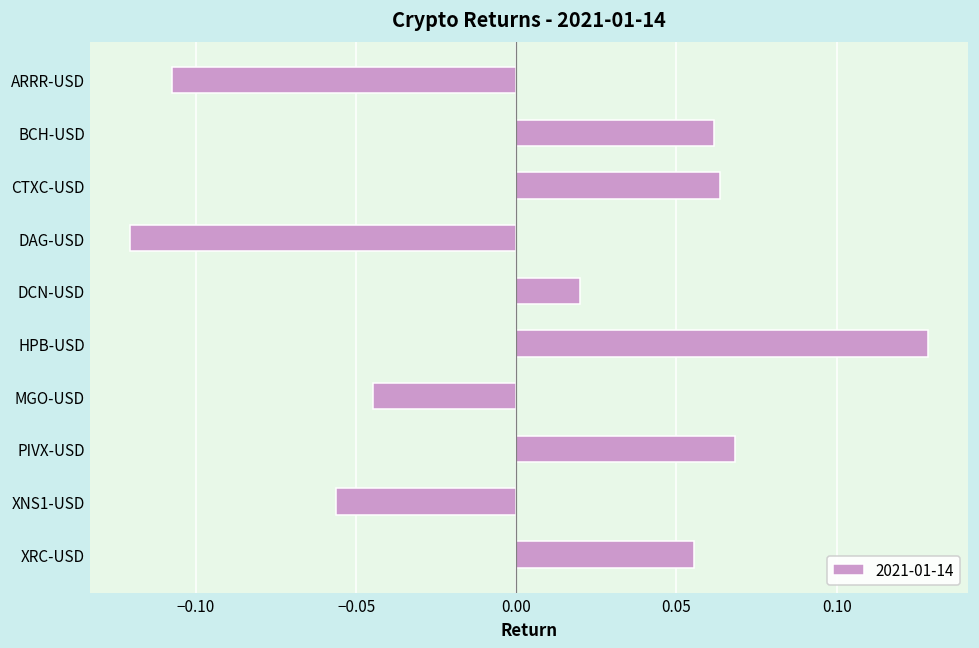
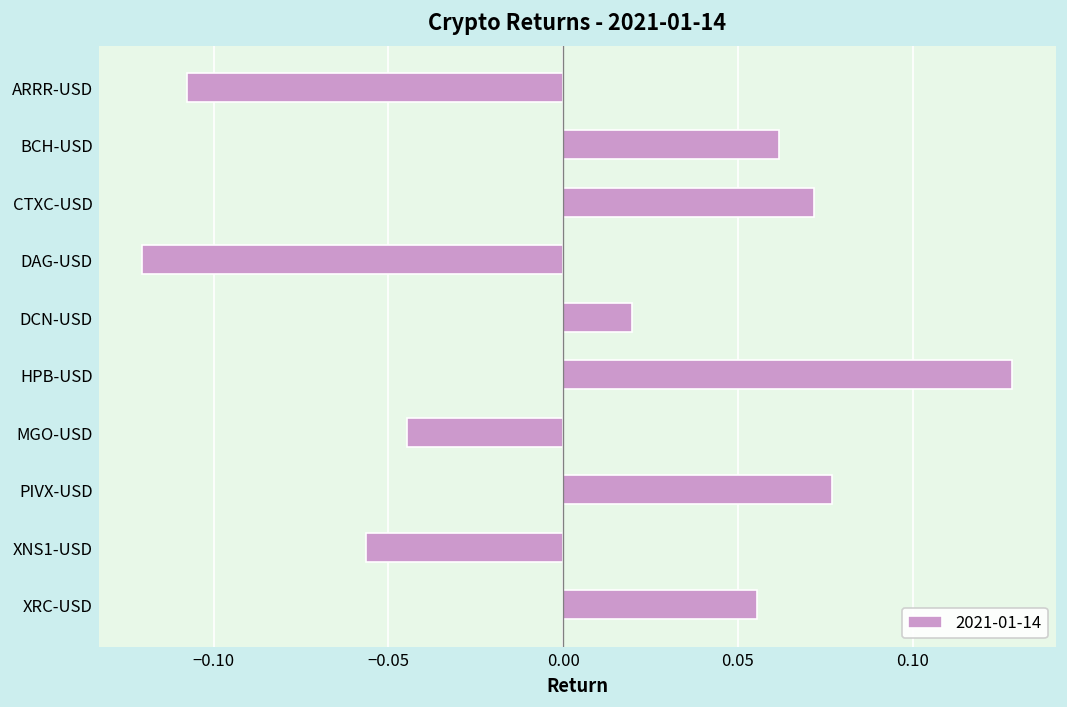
  {
    "ARRR-USD": -0.108,
    "BCH-USD": 0.062,
-   "CTXC-USD": 0.064,
+   "CTXC-USD": 0.072,
    "DAG-USD": -0.121,
    "DCN-USD": 0.020,
    "HPB-USD": 0.129,
    "MGO-USD": -0.045,
-   "PIVX-USD": 0.068,
+   "PIVX-USD": 0.077,
    "XNS1-USD": -0.056,
    "XRC-USD": 0.055
  }
